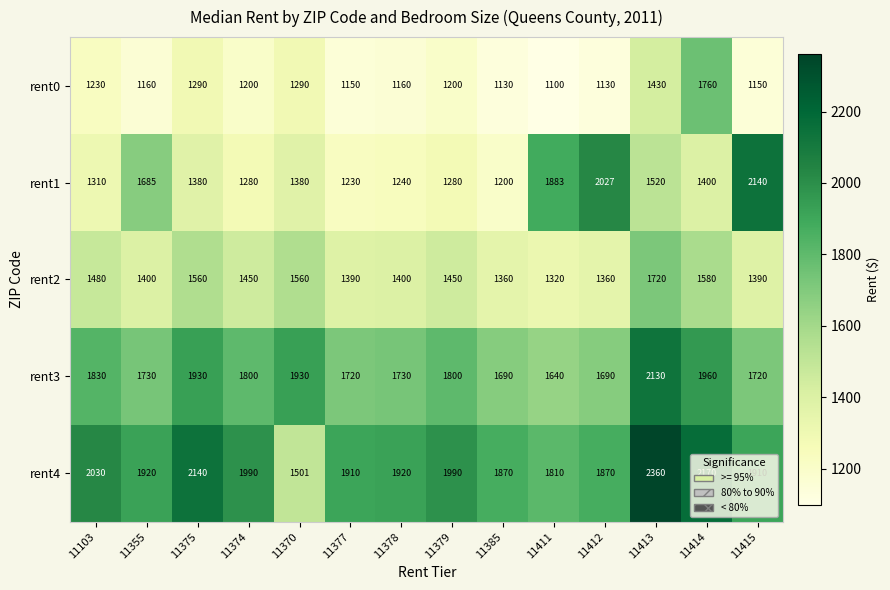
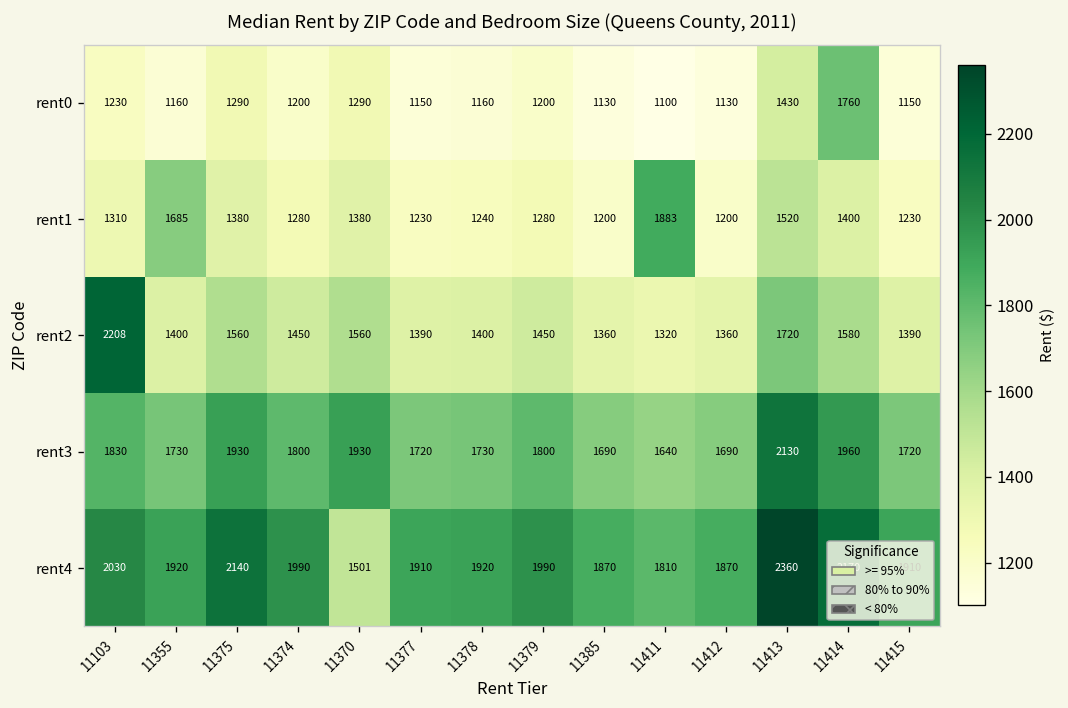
  {
    "rent0": {
      "11103": 1230,
      "11355": 1160,
      "11375": 1290,
      "11374": 1200,
      "11370": 1290,
      "11377": 1150,
      "11378": 1160,
      "11379": 1200,
      "11385": 1130,
      "11411": 1100,
      "11412": 1130,
      "11413": 1430,
      "11414": 1760,
      "11415": 1150
    },
    "rent1": {
      "11103": 1310,
      "11355": 1685,
      "11375": 1380,
      "11374": 1280,
      "11370": 1380,
      "11377": 1230,
      "11378": 1240,
      "11379": 1280,
      "11385": 1200,
      "11411": 1883,
-     "11412": 2027,
+     "11412": 1200,
      "11413": 1520,
      "11414": 1400,
-     "11415": 2140
+     "11415": 1230
    },
    "rent2": {
-     "11103": 1480,
+     "11103": 2208,
      "11355": 1400,
      "11375": 1560,
      "11374": 1450,
      "11370": 1560,
      "11377": 1390,
      "11378": 1400,
      "11379": 1450,
      "11385": 1360,
      "11411": 1320,
      "11412": 1360,
      "11413": 1720,
      "11414": 1580,
      "11415": 1390
    },
    "rent3": {
      "11103": 1830,
      "11355": 1730,
      "11375": 1930,
      "11374": 1800,
      "11370": 1930,
      "11377": 1720,
      "11378": 1730,
      "11379": 1800,
      "11385": 1690,
      "11411": 1640,
      "11412": 1690,
      "11413": 2130,
      "11414": 1960,
      "11415": 1720
    },
    "rent4": {
      "11103": 2030,
      "11355": 1920,
      "11375": 2140,
      "11374": 1990,
      "11370": 1501,
      "11377": 1910,
      "11378": 1920,
      "11379": 1990,
      "11385": 1870,
      "11411": 1810,
      "11412": 1870,
      "11413": 2360
    }
  }
